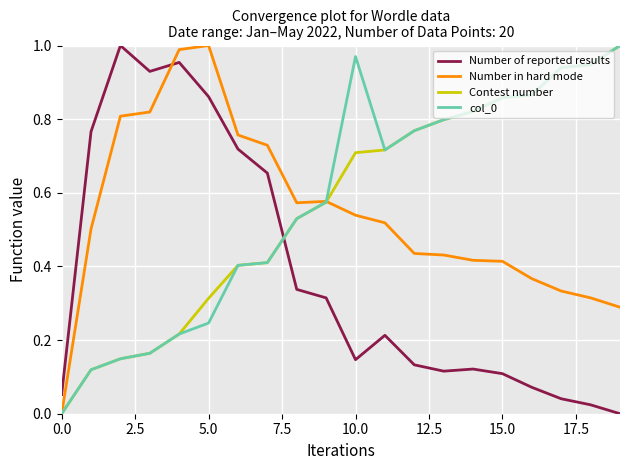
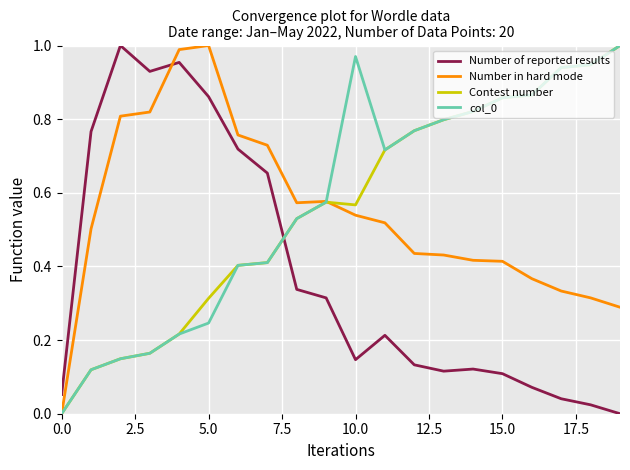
  {
    "Number of reported results": {
      "0.0": 0.05,
      "5.0": 0.86,
      "10.0": 0.15,
      "15.0": 0.11
    },
    "Number in hard mode": {
      "5.0": 1.00,
      "10.0": 0.54,
      "15.0": 0.41
    },
    "Contest number": {
      "5.0": 0.31,
-     "10.0": 0.71
+     "10.0": 0.57
    },
    "col_0": {
      "5.0": 0.25,
      "10.0": 0.97
    }
  }
